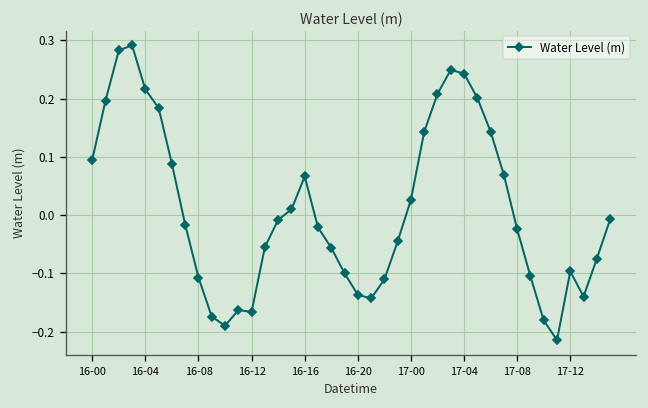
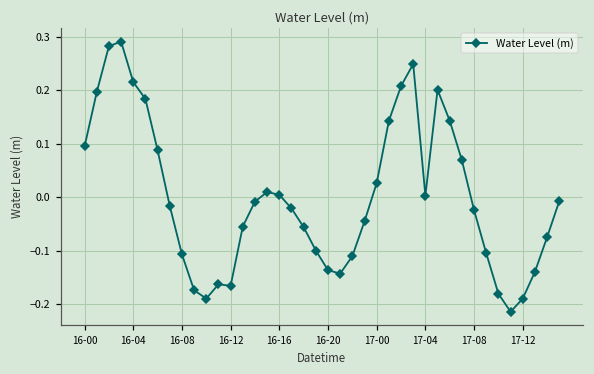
  {
    "16-00": 0.09,
    "16-04": 0.22,
    "16-08": -0.11,
    "16-12": -0.17,
-   "16-16": 0.07,
+   "16-16": 0.00,
    "16-20": -0.14,
    "17-00": 0.03,
-   "17-04": 0.24,
+   "17-04": 0.00,
    "17-08": -0.02,
-   "17-12": -0.10
+   "17-12": -0.19
  }
